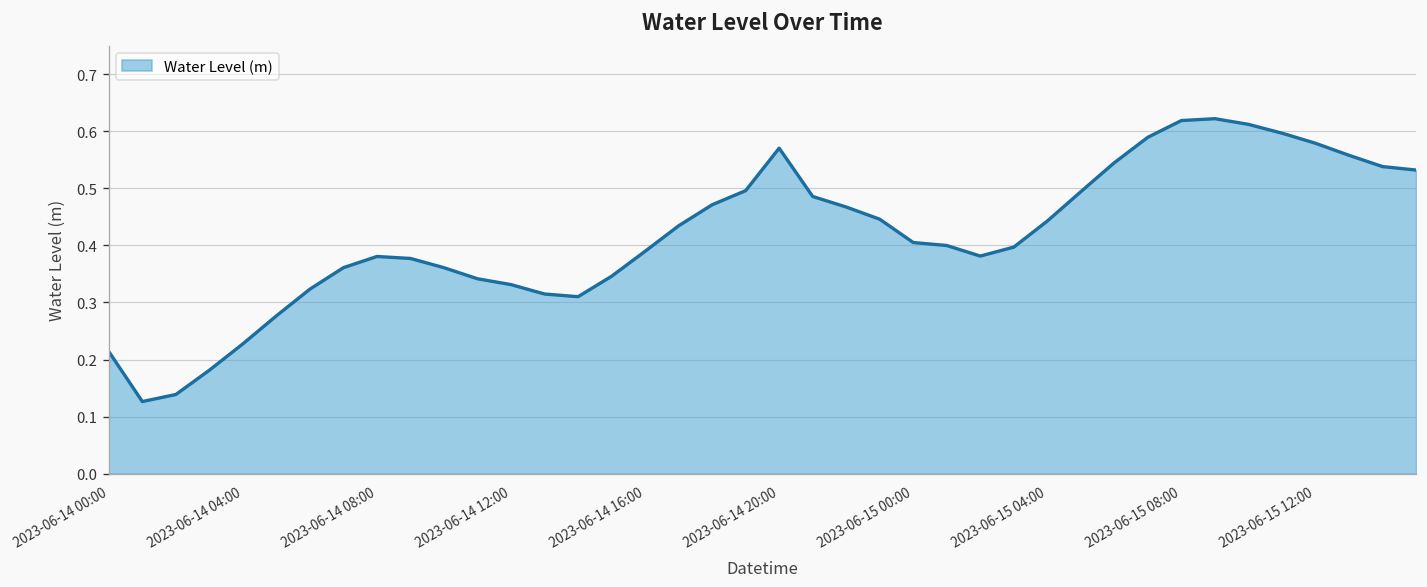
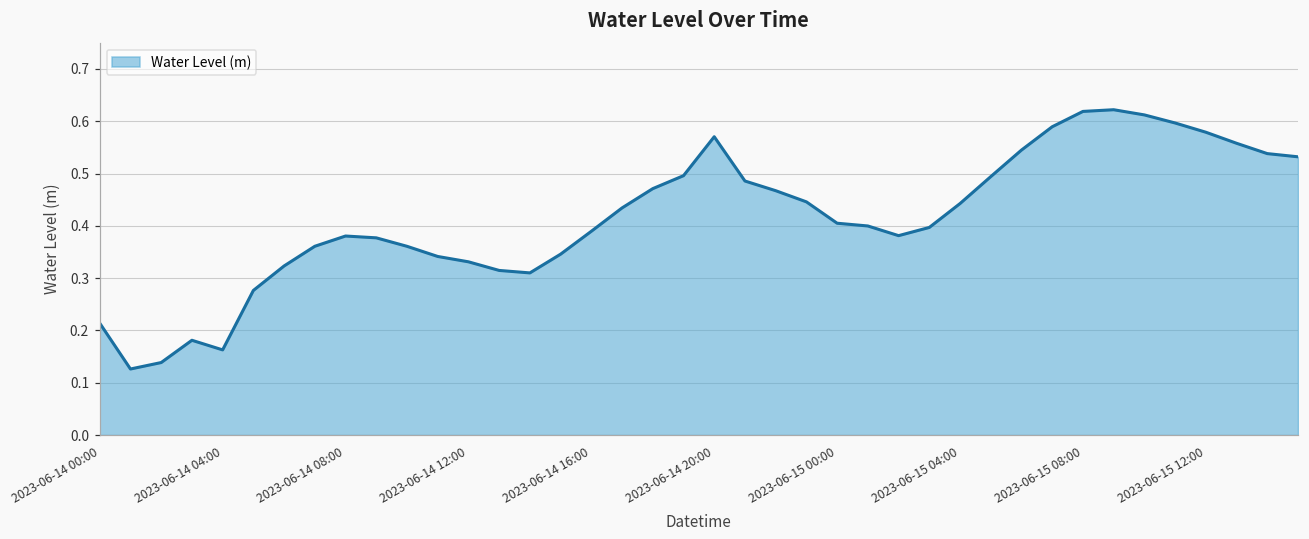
  {
    "2023-06-14 00:00": 0.21,
-   "2023-06-14 04:00": 0.23,
+   "2023-06-14 04:00": 0.16,
    "2023-06-14 08:00": 0.38,
    "2023-06-14 12:00": 0.33,
    "2023-06-14 16:00": 0.39,
    "2023-06-14 20:00": 0.57,
    "2023-06-15 00:00": 0.41,
    "2023-06-15 04:00": 0.44,
    "2023-06-15 08:00": 0.62,
    "2023-06-15 12:00": 0.58
  }
